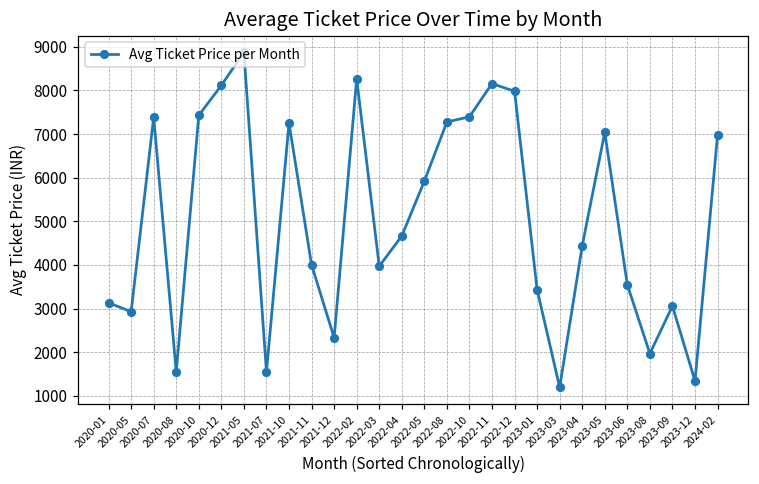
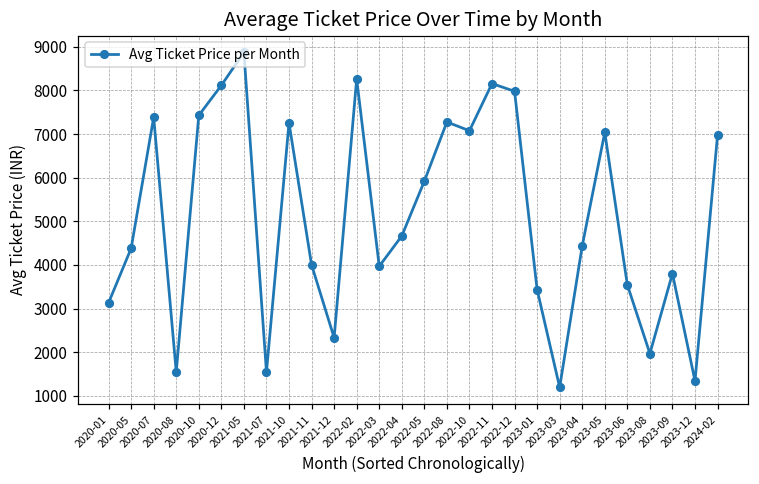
  {
    "2020-01": 3100,
-   "2020-05": 2900,
+   "2020-05": 4400,
    "2020-07": 7400,
    "2020-08": 1500,
    "2020-10": 7400,
    "2020-12": 8100,
    "2021-07": 1500,
    "2021-10": 7300,
    "2021-11": 4000,
    "2021-12": 2300,
    "2022-02": 8300,
    "2022-03": 4000,
    "2022-04": 4700,
    "2022-05": 5900,
    "2022-08": 7300,
-   "2022-10": 7400,
+   "2022-10": 7100,
    "2022-11": 8200,
    "2022-12": 8000,
    "2023-01": 3400,
    "2023-03": 1200,
    "2023-04": 4400,
    "2023-05": 7000,
    "2023-06": 3500,
    "2023-08": 2000,
-   "2023-09": 3100,
+   "2023-09": 3800,
    "2023-12": 1300,
    "2024-02": 7000
  }
